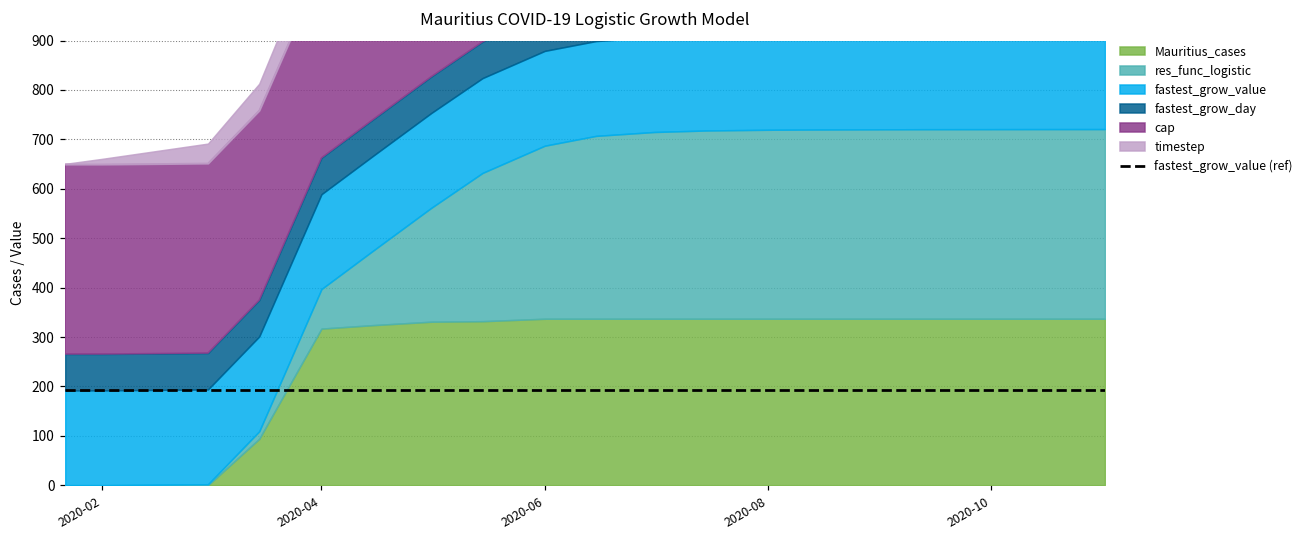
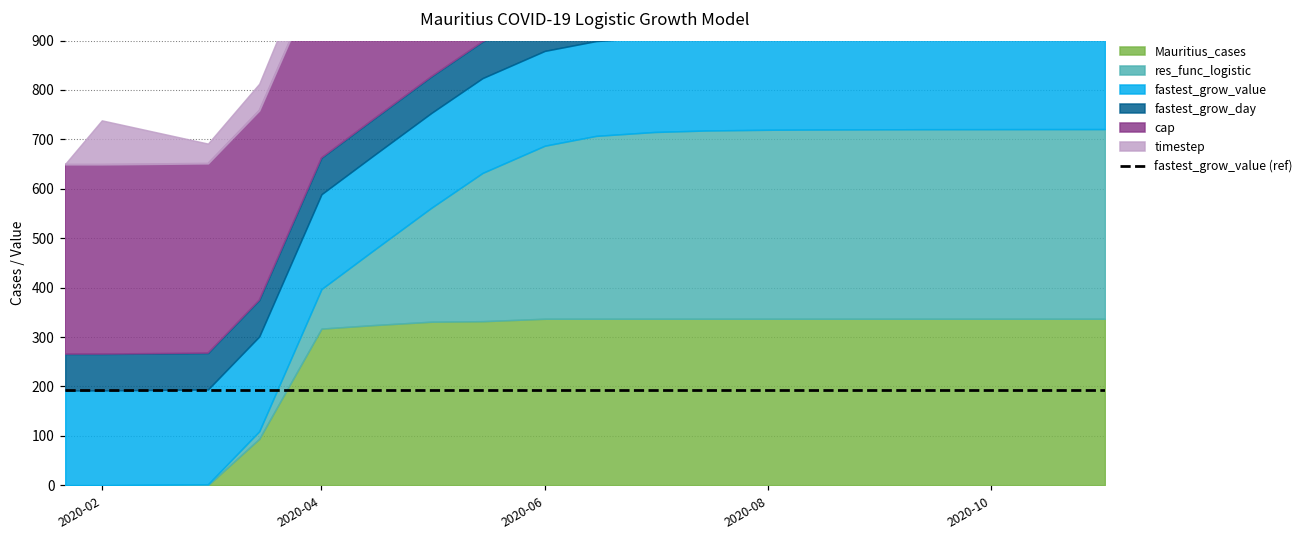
  {
    "fastest_grow_value (ref)": {
      "2020-04": 190,
      "2020-06": 190,
      "2020-08": 190,
      "2020-10": 190
    },
    "Mauritius_cases": {
      "2020-04": 320,
      "2020-06": 340,
      "2020-08": 340,
      "2020-10": 340
    },
    "res_func_logistic": {
      "2020-04": 80,
      "2020-06": 350,
      "2020-08": 380,
      "2020-10": 380
    },
    "fastest_grow_value": {
      "2020-04": 190,
      "2020-06": 190
    },
    "fastest_grow_day": {
      "2020-02": 70,
      "2020-04": 70
    },
    "cap": {
      "2020-02": 380
    },
    "timestep": {
-     "2020-02": 10
+     "2020-02": 90
    }
  }
